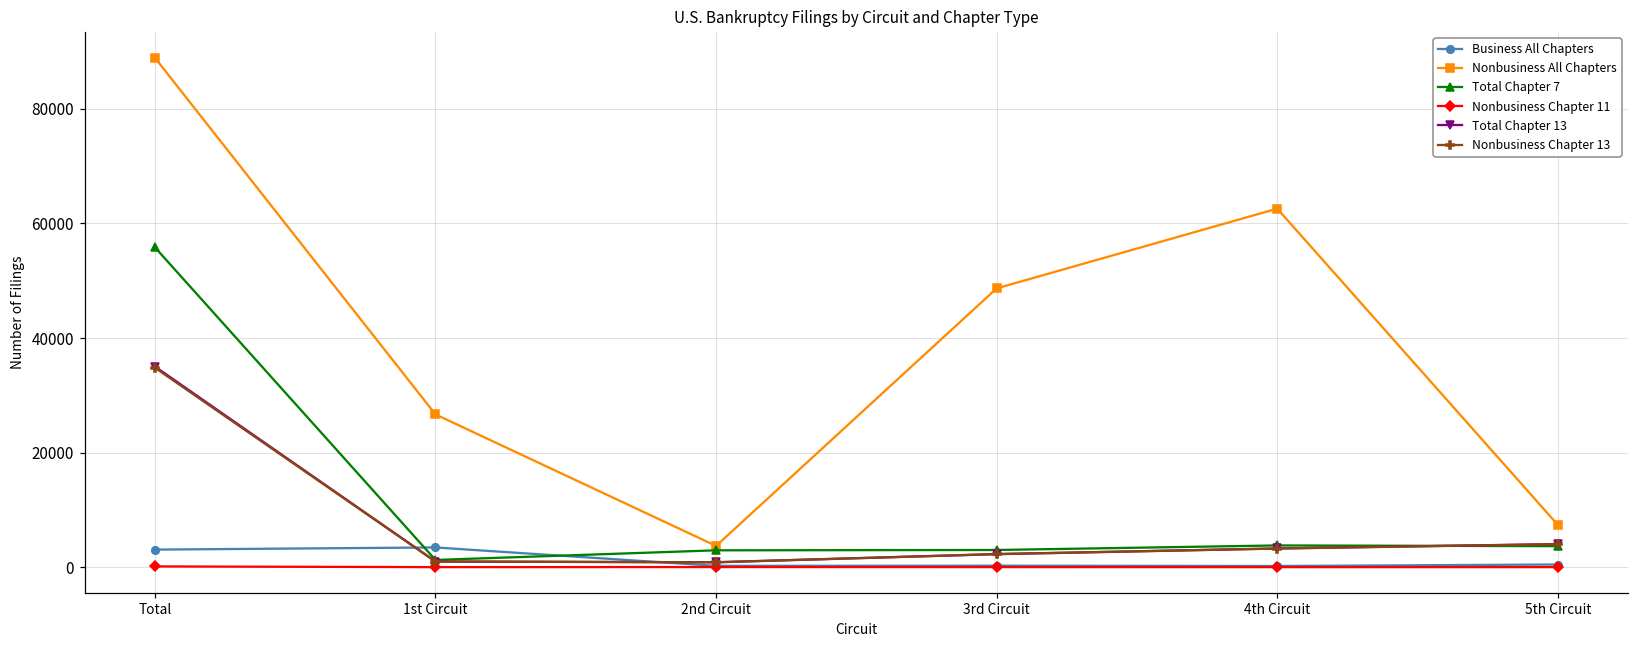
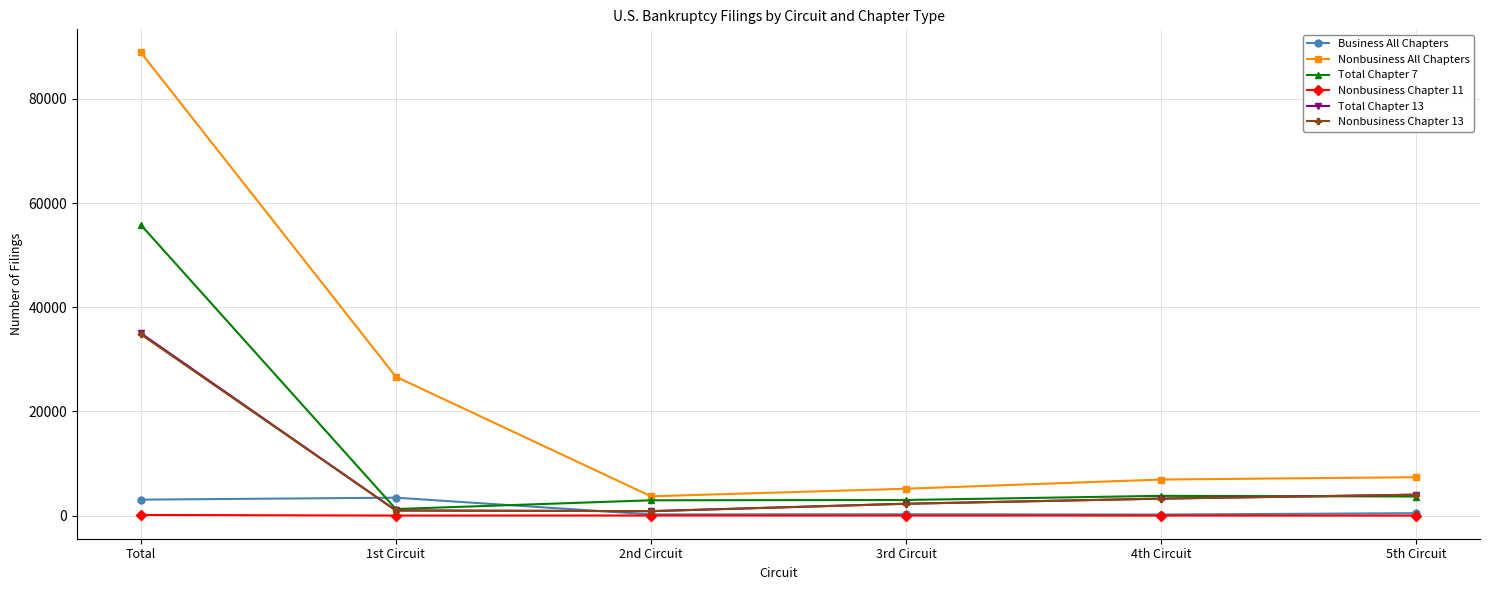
  {
    "Business All Chapters": {
      "Total": 3000,
      "1st Circuit": 3000
    },
    "Nonbusiness All Chapters": {
      "Total": 89000,
      "1st Circuit": 27000,
      "2nd Circuit": 4000,
-     "3rd Circuit": 49000,
-     "4th Circuit": 63000,
+     "3rd Circuit": 5000,
+     "4th Circuit": 7000,
      "5th Circuit": 7000
    },
    "Total Chapter 7": {
      "Total": 56000,
      "2nd Circuit": 3000,
      "3rd Circuit": 3000,
      "4th Circuit": 4000
    },
    "Nonbusiness Chapter 11": {
      "Total": 0,
      "1st Circuit": 0
    }
  }
